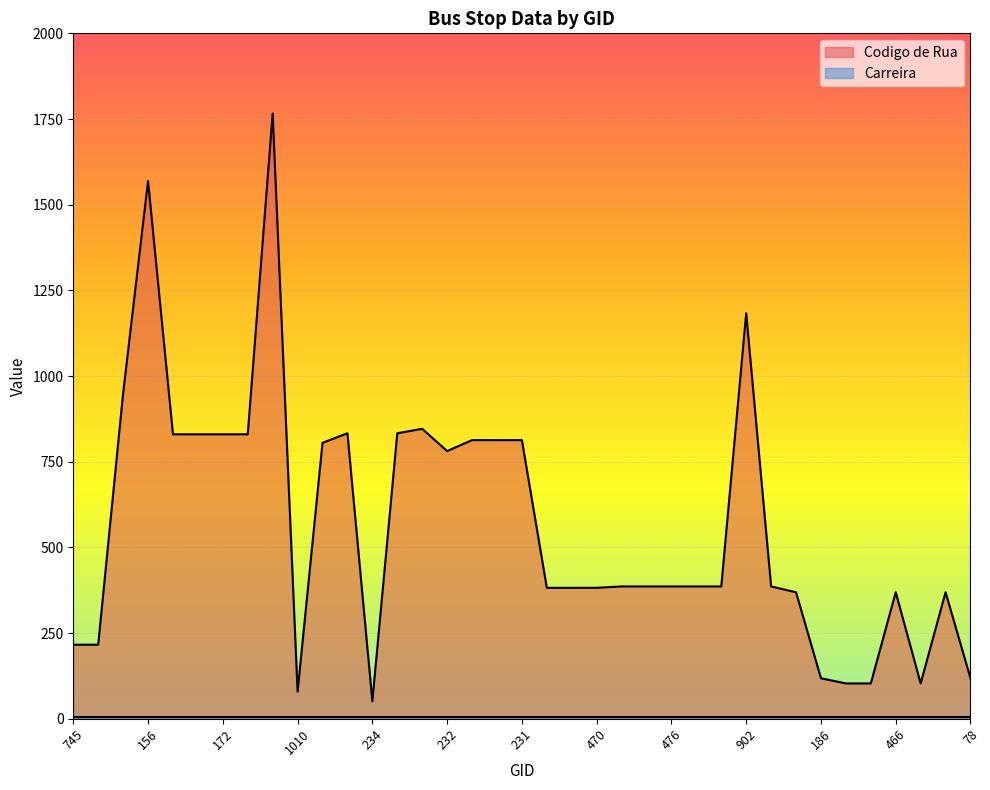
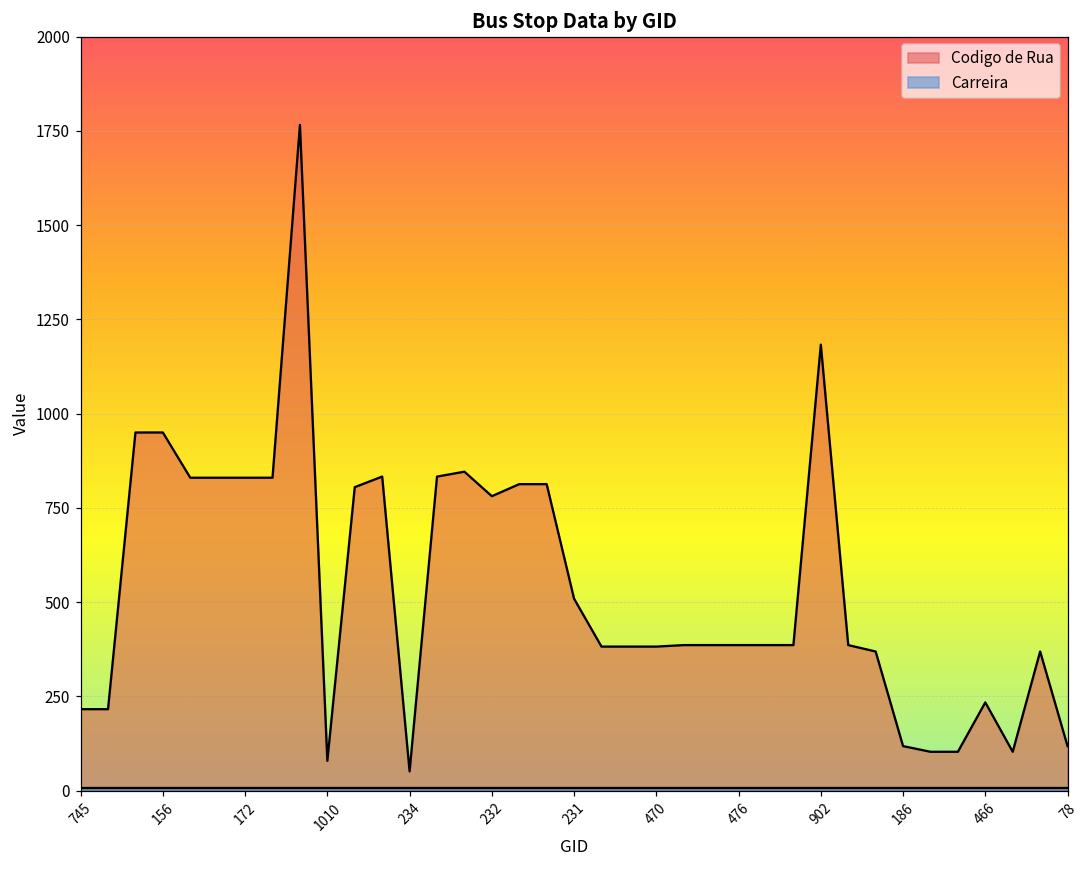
  {
    "Codigo de Rua": {
      "745": 220,
-     "156": 1570,
+     "156": 950,
      "172": 830,
      "1010": 80,
      "234": 50,
      "232": 780,
-     "231": 810,
+     "231": 510,
      "470": 380,
      "476": 390,
      "902": 1180,
      "186": 120,
-     "466": 370,
+     "466": 230,
      "78": 120
    },
    "Carreira": {
      "745": 10,
      "156": 10,
      "172": 10,
      "1010": 10,
      "234": 10,
      "232": 10,
      "231": 10,
      "470": 10,
      "476": 10,
      "902": 10,
      "186": 10,
      "466": 10,
      "78": 10
    }
  }
